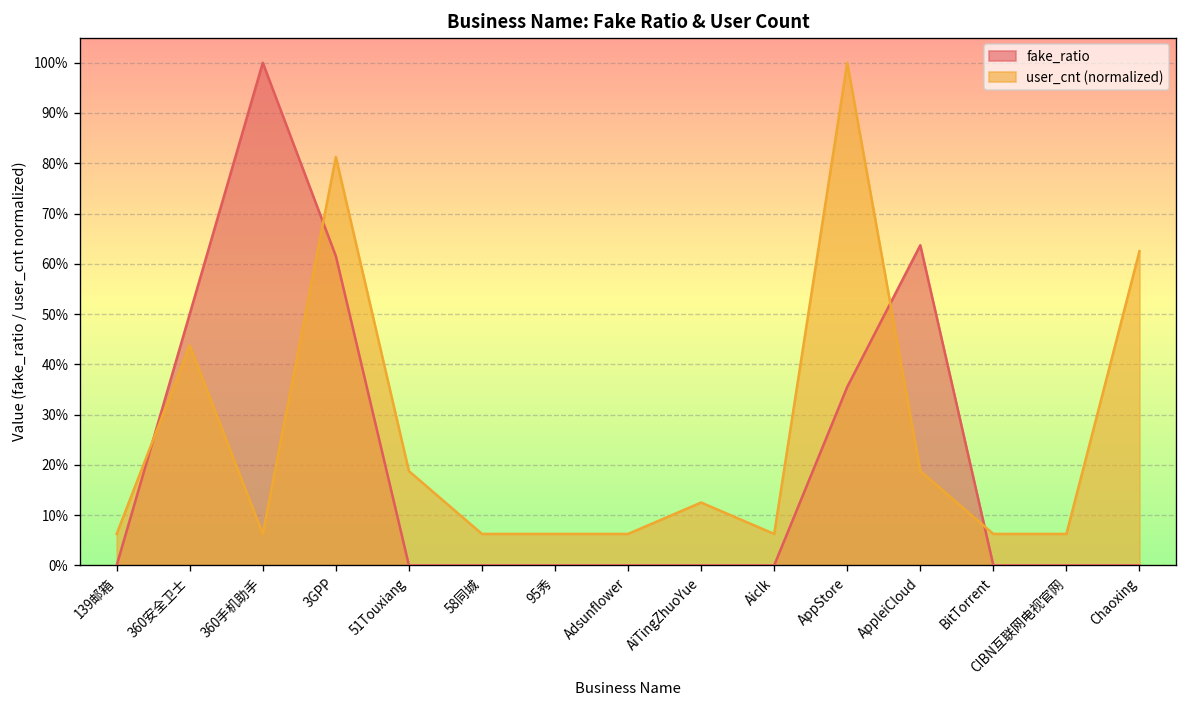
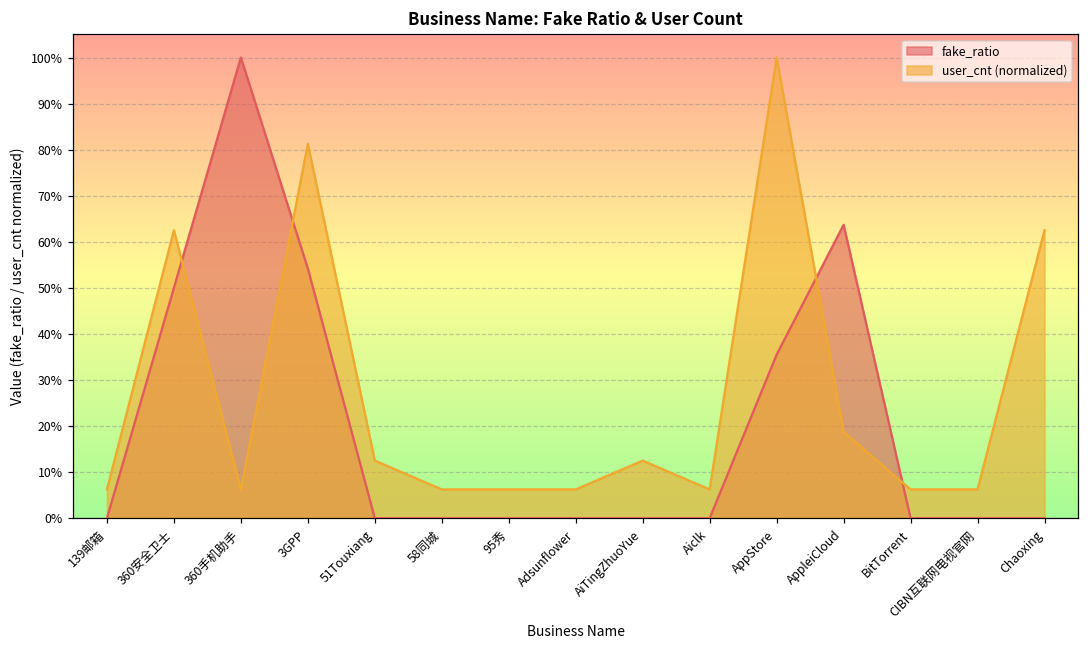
  {
    "fake_ratio": {
      "139邮箱": "0%",
      "360安全卫士": "50%",
      "360手机助手": "100%",
-     "3GPP": "62%",
+     "3GPP": "54%",
      "51Touxiang": "0%",
      "58同城": "0%",
      "95秀": "0%",
      "Adsunflower": "0%",
      "AiTingZhuoYue": "0%",
      "Aiclk": "0%",
      "AppStore": "36%",
      "AppleiCloud": "64%",
      "BitTorrent": "0%",
      "CIBN互联网电视官网": "0%",
      "Chaoxing": "0%"
    },
    "user_cnt (normalized)": {
      "139邮箱": "6%",
-     "360安全卫士": "44%",
+     "360安全卫士": "63%",
      "360手机助手": "6%",
      "3GPP": "81%",
-     "51Touxiang": "19%",
+     "51Touxiang": "13%",
      "58同城": "6%",
      "95秀": "6%",
      "Adsunflower": "6%",
      "AiTingZhuoYue": "13%",
      "Aiclk": "6%",
      "AppStore": "100%",
      "AppleiCloud": "19%",
      "BitTorrent": "6%",
      "CIBN互联网电视官网": "6%",
      "Chaoxing": "63%"
    }
  }
